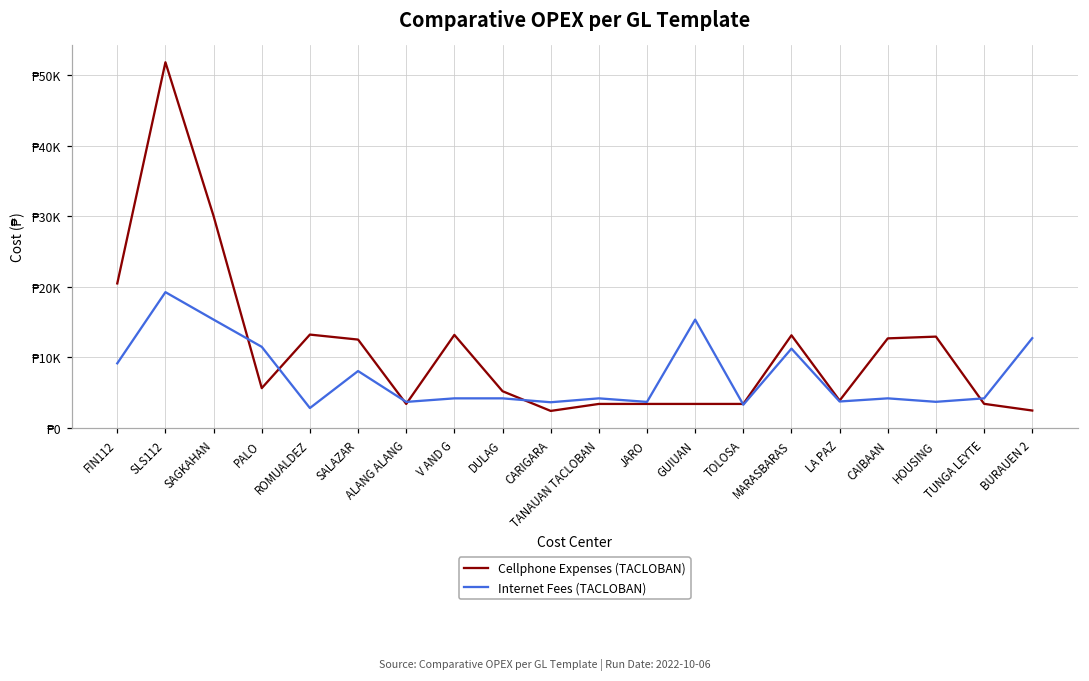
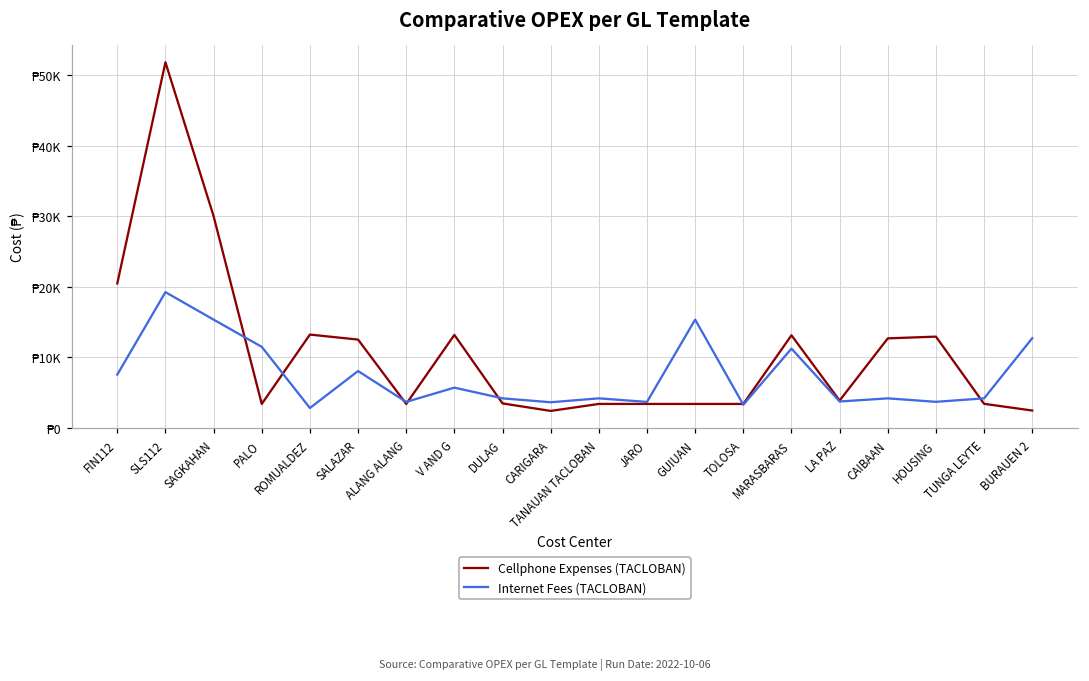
  {
    "Cellphone Expenses (TACLOBAN)": {
      "FIN112": "₱20000",
      "SLS112": "₱52000",
      "SAGKAHAN": "₱30000",
-     "PALO": "₱6000",
+     "PALO": "₱3000",
      "ROMUALDEZ": "₱13000",
      "SALAZAR": "₱13000",
      "V AND G": "₱13000",
-     "DULAG": "₱5000",
+     "DULAG": "₱3000",
      "CARIGARA": "₱2000",
      "TANAUAN TACLOBAN": "₱3000",
      "GUIUAN": "₱3000",
      "MARASBARAS": "₱13000",
      "CAIBAAN": "₱13000",
      "HOUSING": "₱13000",
      "TUNGA LEYTE": "₱3000",
      "BURAUEN 2": "₱2000"
    },
    "Internet Fees (TACLOBAN)": {
-     "FIN112": "₱9000",
+     "FIN112": "₱8000",
      "SLS112": "₱19000",
      "SAGKAHAN": "₱15000",
      "PALO": "₱11000",
      "ROMUALDEZ": "₱3000",
      "SALAZAR": "₱8000",
-     "V AND G": "₱4000",
+     "V AND G": "₱6000",
      "DULAG": "₱4000",
      "CARIGARA": "₱4000",
      "TANAUAN TACLOBAN": "₱4000",
      "GUIUAN": "₱15000",
      "MARASBARAS": "₱11000",
      "CAIBAAN": "₱4000",
      "HOUSING": "₱4000",
      "TUNGA LEYTE": "₱4000",
      "BURAUEN 2": "₱13000"
    }
  }
